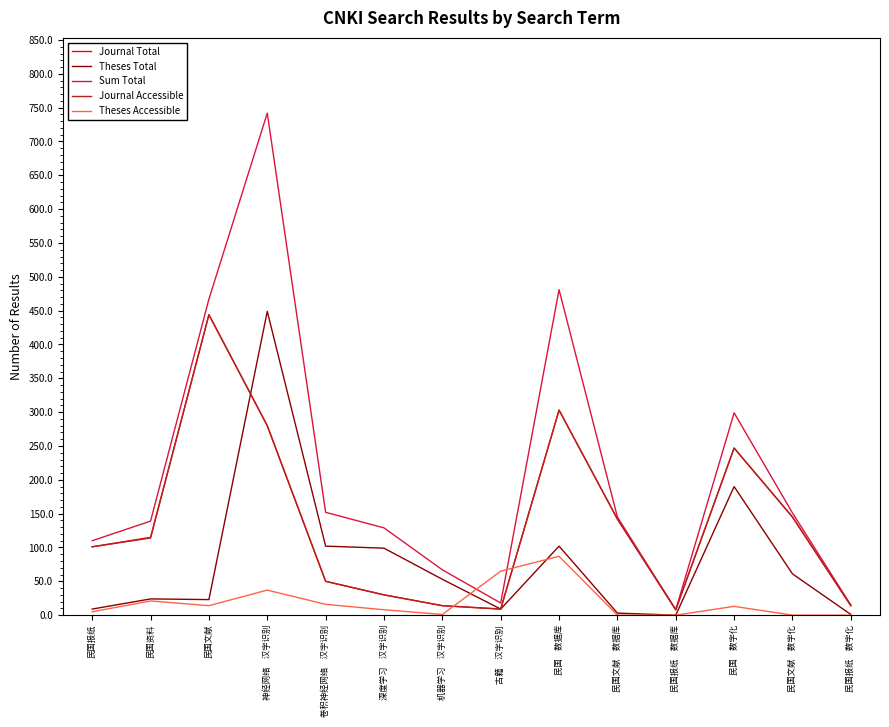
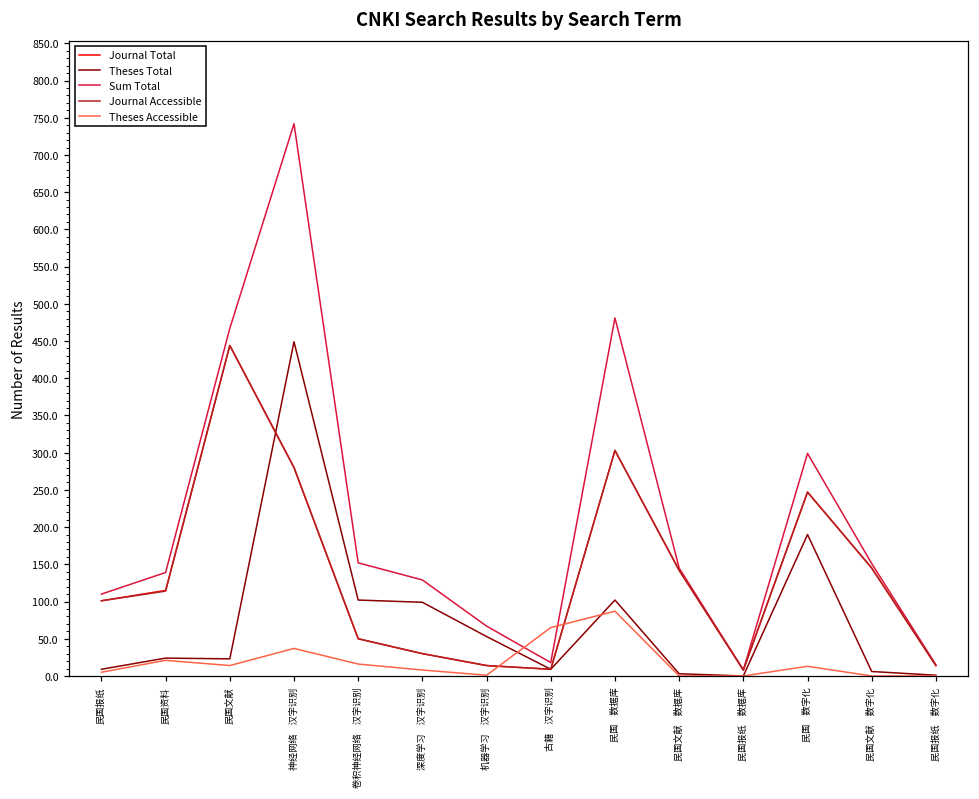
  {
    "Theses Total": {
      "民国报纸": 10,
      "民国文献": 20,
      "神经网络 汉字识别": 450,
      "卷积神经网络 汉字识别": 100,
      "深度学习 汉字识别": 100,
      "机器学习 汉字识别": 50,
      "民国 数据库": 100,
      "民国 数字化": 190,
-     "民国文献 数字化": 60
+     "民国文献 数字化": 10
    },
    "Theses Accessible": {
      "民国报纸": 10,
      "民国文献": 10,
      "神经网络 汉字识别": 40,
      "卷积神经网络 汉字识别": 20,
      "深度学习 汉字识别": 10,
      "机器学习 汉字识别": 0,
      "古籍 汉字识别": 70,
      "民国 数据库": 90,
      "民国 数字化": 10,
      "民国文献 数字化": 0
    }
  }
